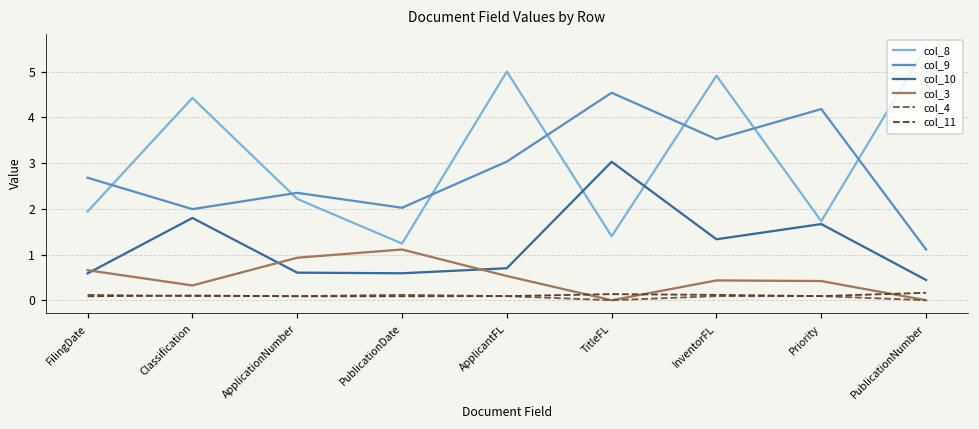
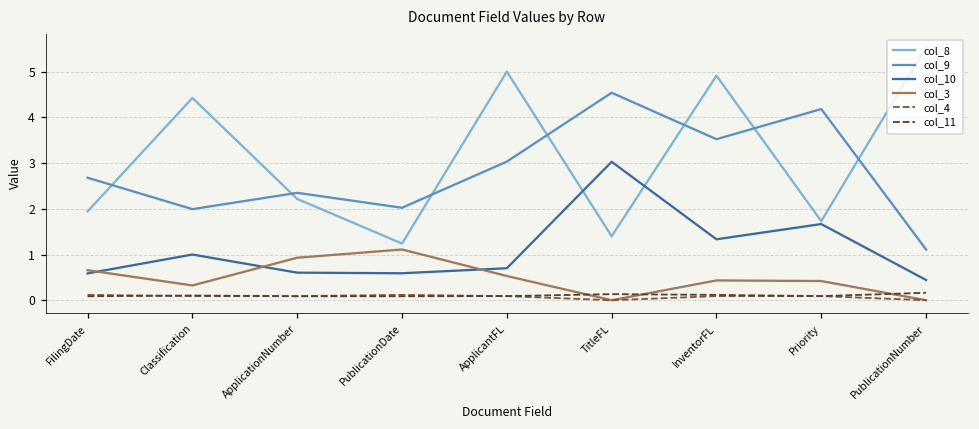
  {
    "col_10": {
      "FilingDate": 0.6,
-     "Classification": 1.8,
+     "Classification": 1.0,
      "ApplicationNumber": 0.6,
      "PublicationDate": 0.6,
      "ApplicantFL": 0.7,
      "TitleFL": 3.0,
      "InventorFL": 1.3,
      "Priority": 1.7,
      "PublicationNumber": 0.4
    }
  }
